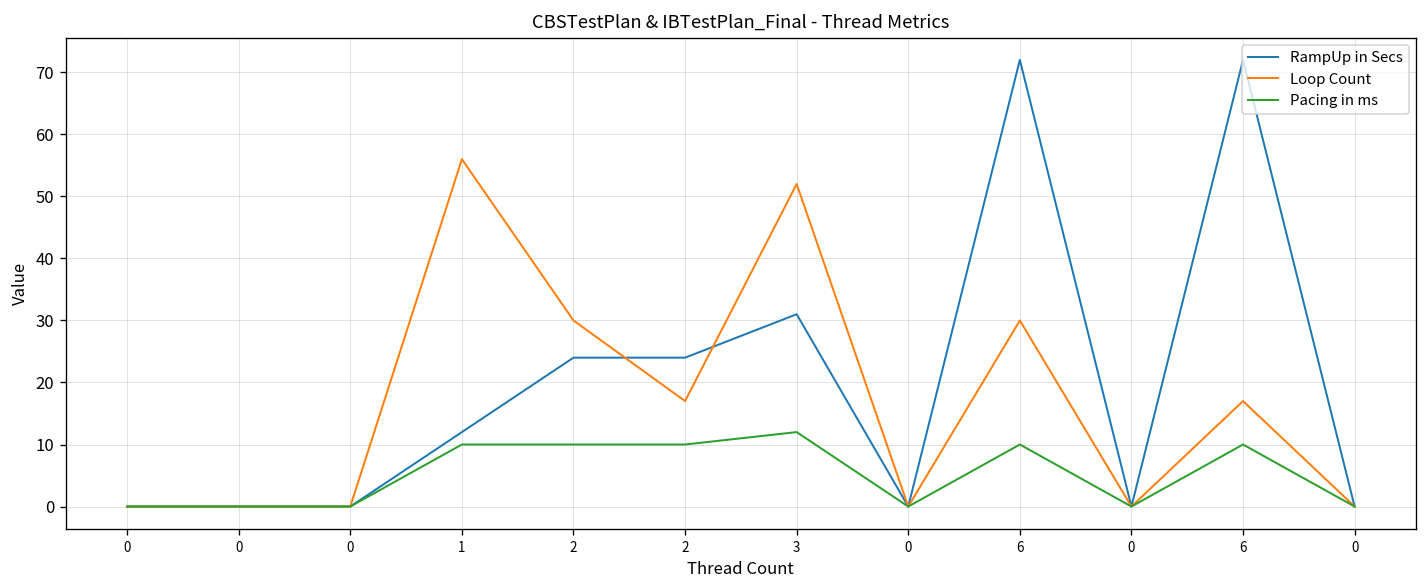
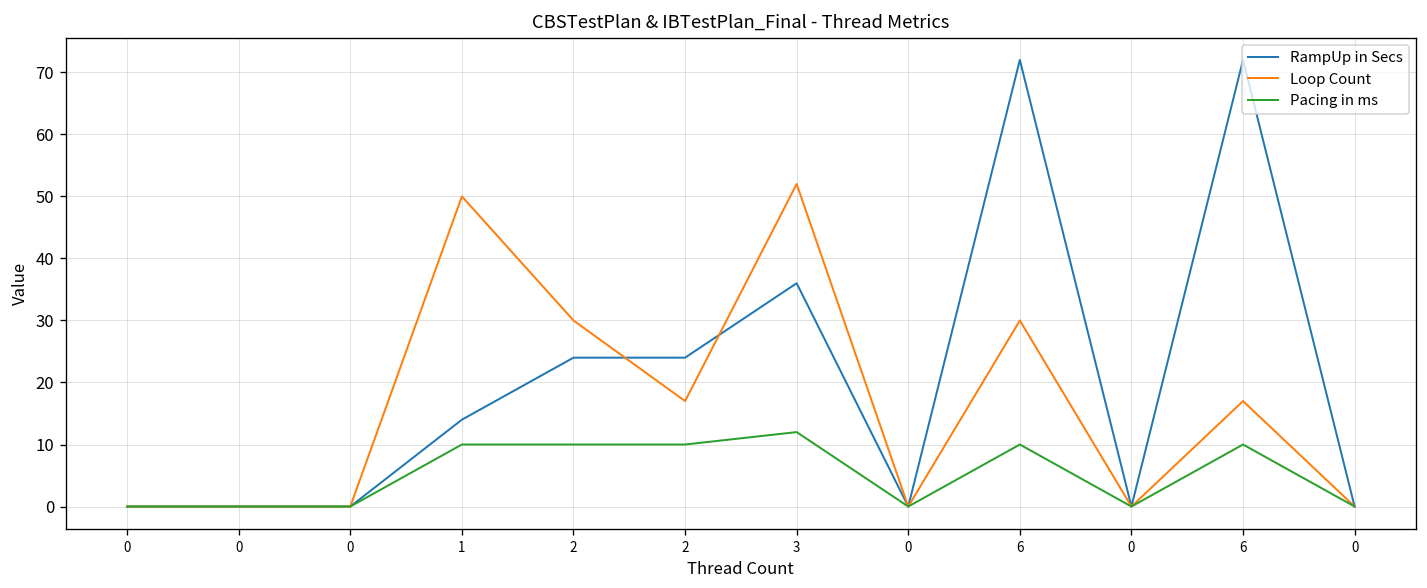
  {
    "RampUp in Secs": {
-     "1": 12,
-     "3": 31
+     "1": 14,
+     "3": 36
    },
    "Loop Count": {
-     "1": 56,
+     "1": 50,
      "3": 52
    },
    "Pacing in ms": {
      "1": 10,
      "3": 12
    }
  }
